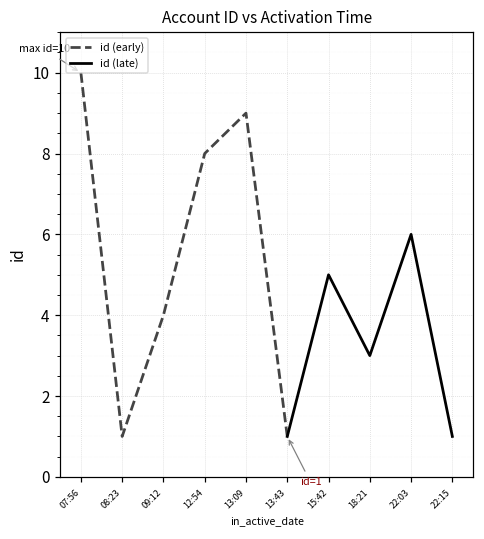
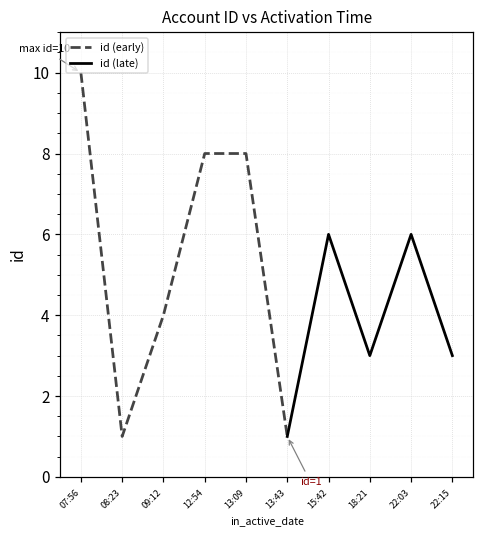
  {
    "id (early)": {
      "08:23": 1,
      "09:12": 4,
      "12:54": 8,
-     "13:09": 9
+     "13:09": 8
    },
    "id (late)": {
-     "15:42": 5,
+     "15:42": 6,
      "18:21": 3,
      "22:03": 6,
-     "22:15": 1
+     "22:15": 3
    }
  }
